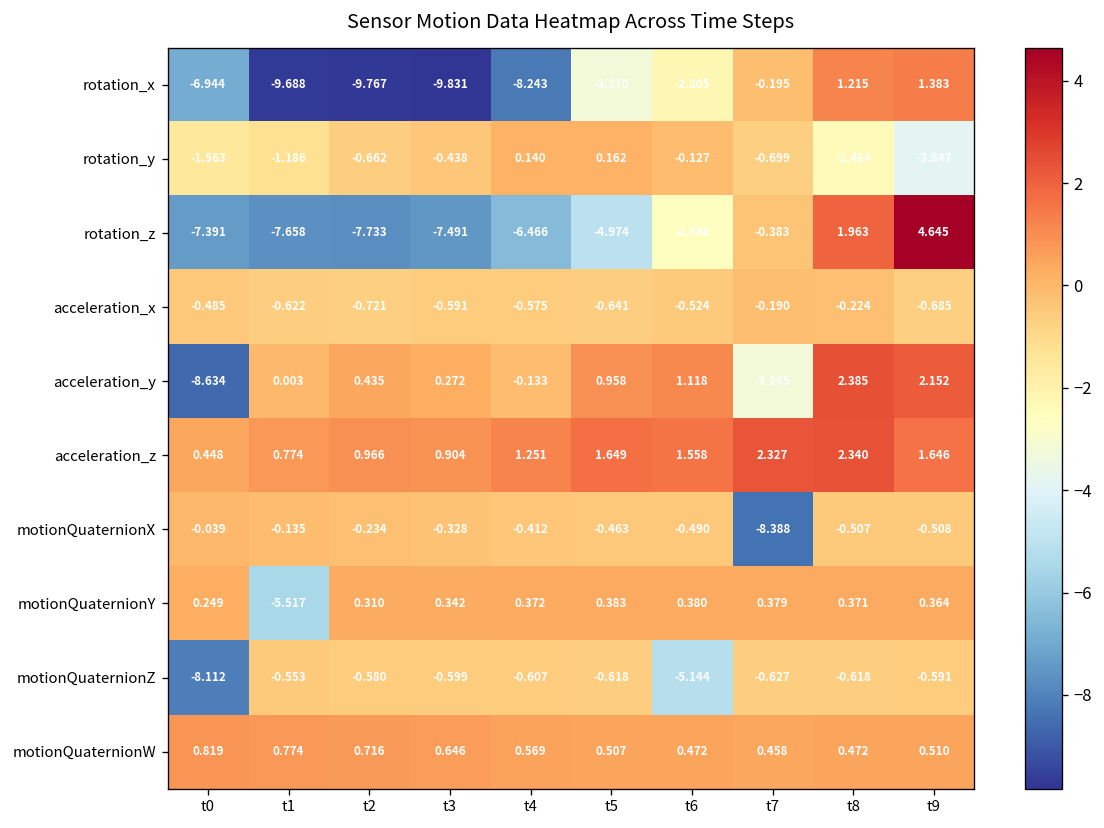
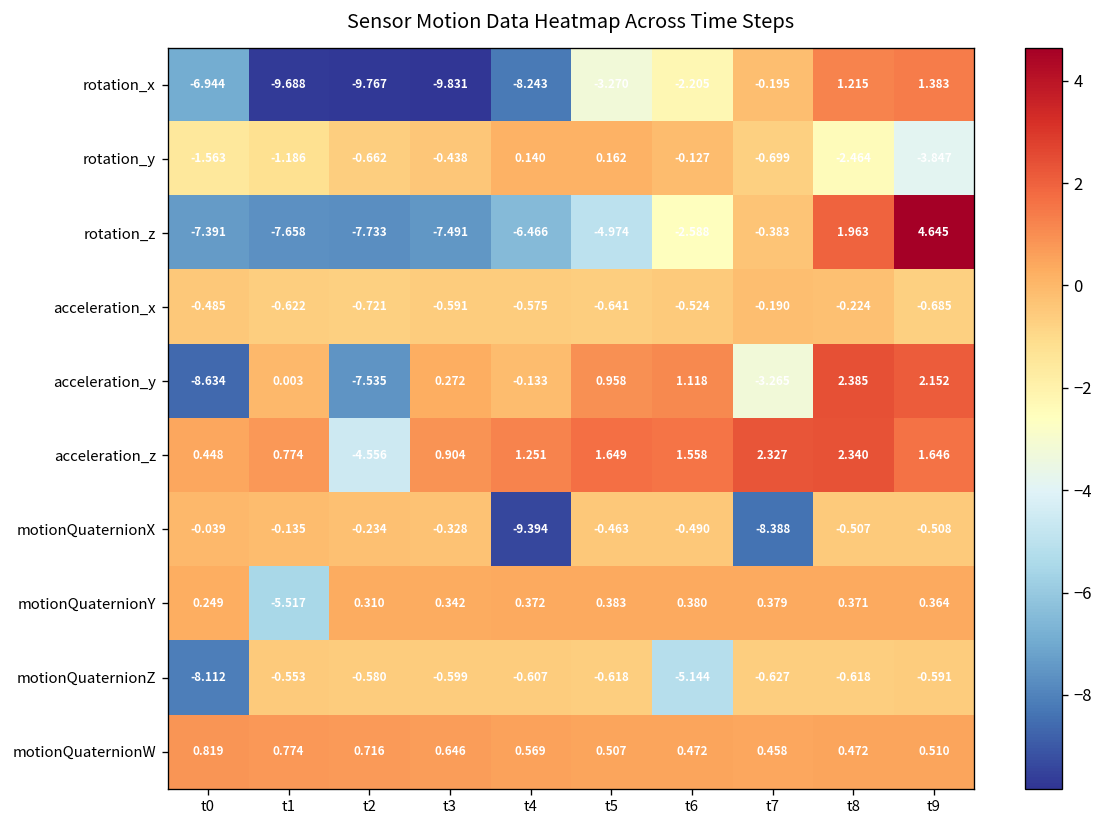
  {
    "rotation_x": {
      "t0": -6.944,
      "t1": -9.688,
      "t2": -9.767,
      "t3": -9.831,
      "t4": -8.243,
      "t6": -2.205,
      "t7": -0.195,
      "t8": 1.215,
      "t9": 1.383
    },
    "rotation_y": {
      "t0": -1.563,
      "t1": -1.186,
      "t2": -0.662,
      "t3": -0.438,
      "t4": 0.140,
      "t5": 0.162,
      "t6": -0.127,
      "t7": -0.699,
      "t8": -2.464
    },
    "rotation_z": {
      "t0": -7.391,
      "t1": -7.658,
      "t2": -7.733,
      "t3": -7.491,
      "t4": -6.466,
      "t5": -4.974,
      "t6": -2.588,
      "t7": -0.383,
      "t8": 1.963,
      "t9": 4.645
    },
    "acceleration_x": {
      "t0": -0.485,
      "t1": -0.622,
      "t2": -0.721,
      "t3": -0.591,
      "t4": -0.575,
      "t5": -0.641,
      "t6": -0.524,
      "t7": -0.190,
      "t8": -0.224,
      "t9": -0.685
    },
    "acceleration_y": {
      "t0": -8.634,
      "t1": 0.003,
-     "t2": 0.435,
+     "t2": -7.535,
      "t3": 0.272,
      "t4": -0.133,
      "t5": 0.958,
      "t6": 1.118,
      "t8": 2.385,
      "t9": 2.152
    },
    "acceleration_z": {
      "t0": 0.448,
      "t1": 0.774,
-     "t2": 0.966,
+     "t2": -4.556,
      "t3": 0.904,
      "t4": 1.251,
      "t5": 1.649,
      "t6": 1.558,
      "t7": 2.327,
      "t8": 2.340,
      "t9": 1.646
    },
    "motionQuaternionX": {
      "t0": -0.039,
      "t1": -0.135,
      "t2": -0.234,
      "t3": -0.328,
-     "t4": -0.412,
+     "t4": -9.394,
      "t5": -0.463,
      "t6": -0.490,
      "t7": -8.388,
      "t8": -0.507,
      "t9": -0.508
    },
    "motionQuaternionY": {
      "t0": 0.249,
      "t1": -5.517,
      "t2": 0.310,
      "t3": 0.342,
      "t4": 0.372,
      "t5": 0.383,
      "t6": 0.380,
      "t7": 0.379,
      "t8": 0.371,
      "t9": 0.364
    },
    "motionQuaternionZ": {
      "t0": -8.112,
      "t1": -0.553,
      "t2": -0.580,
      "t3": -0.599,
      "t4": -0.607,
      "t5": -0.618,
      "t6": -5.144,
      "t7": -0.627,
      "t8": -0.618,
      "t9": -0.591
    },
    "motionQuaternionW": {
      "t0": 0.819,
      "t1": 0.774,
      "t2": 0.716,
      "t3": 0.646,
      "t4": 0.569,
      "t5": 0.507,
      "t6": 0.472,
      "t7": 0.458,
      "t8": 0.472,
      "t9": 0.510
    }
  }
